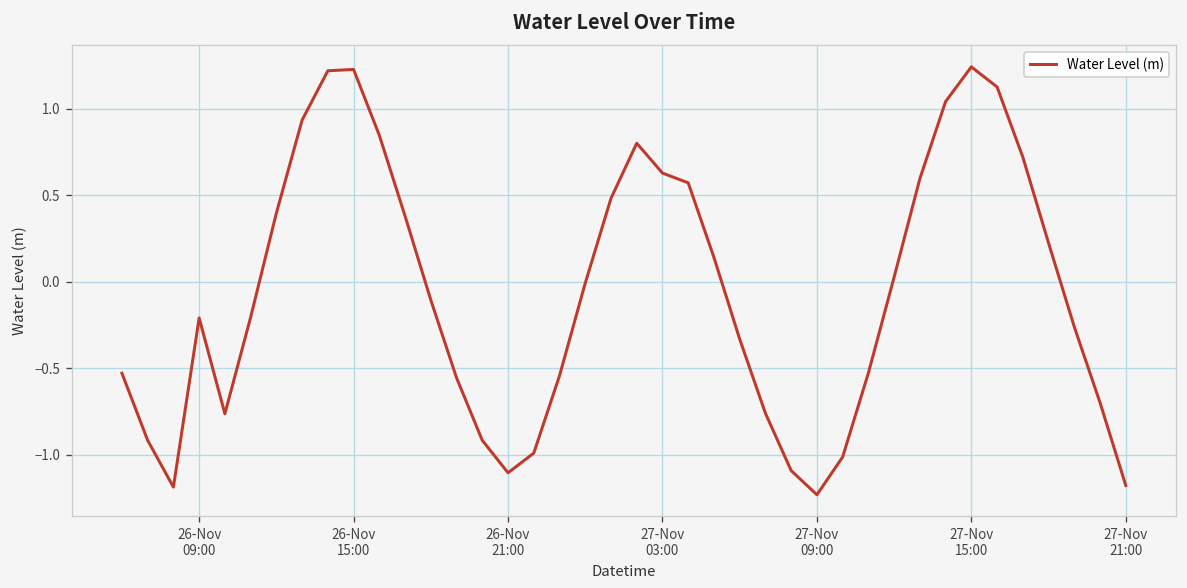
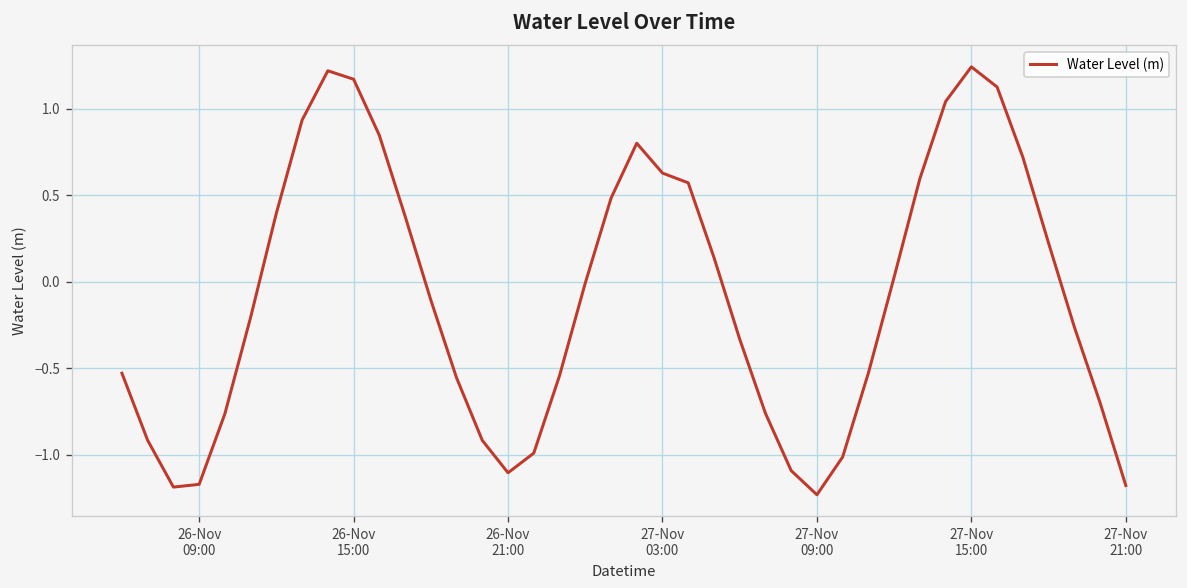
  {
-   "26-Nov 09:00": -0.21,
-   "26-Nov 15:00": 1.23,
+   "26-Nov 09:00": -1.17,
+   "26-Nov 15:00": 1.17,
    "26-Nov 21:00": -1.11,
    "27-Nov 03:00": 0.63,
    "27-Nov 09:00": -1.23,
    "27-Nov 15:00": 1.24,
    "27-Nov 21:00": -1.18
  }
